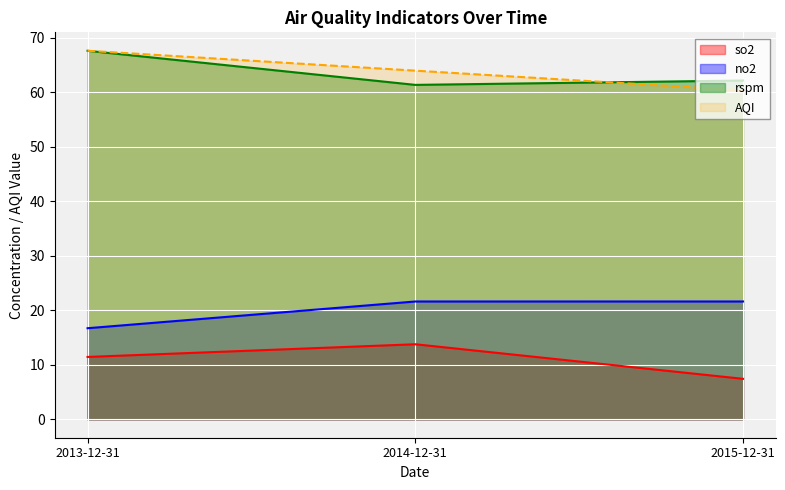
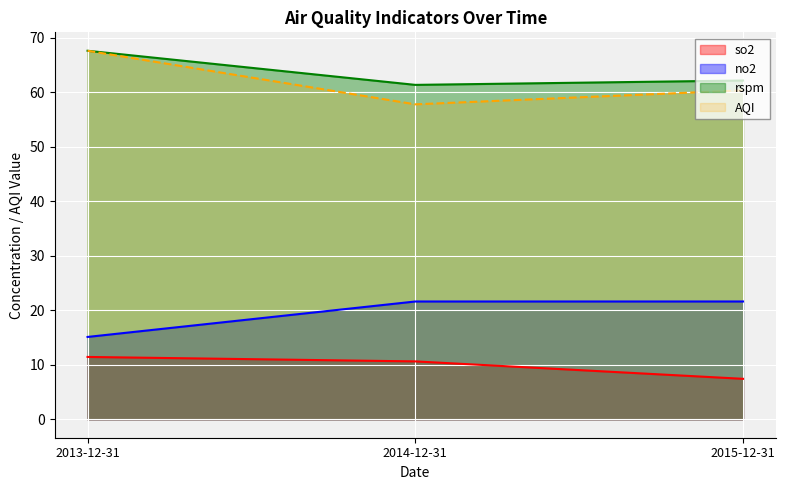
  {
    "so2": {
      "2013-12-31": 11,
-     "2014-12-31": 14,
+     "2014-12-31": 11,
      "2015-12-31": 7
    },
    "no2": {
-     "2013-12-31": 17,
+     "2013-12-31": 15,
      "2014-12-31": 22,
      "2015-12-31": 22
    },
    "rspm": {
      "2014-12-31": 61
    },
    "AQI": {
-     "2014-12-31": 64
+     "2014-12-31": 58
    }
  }
